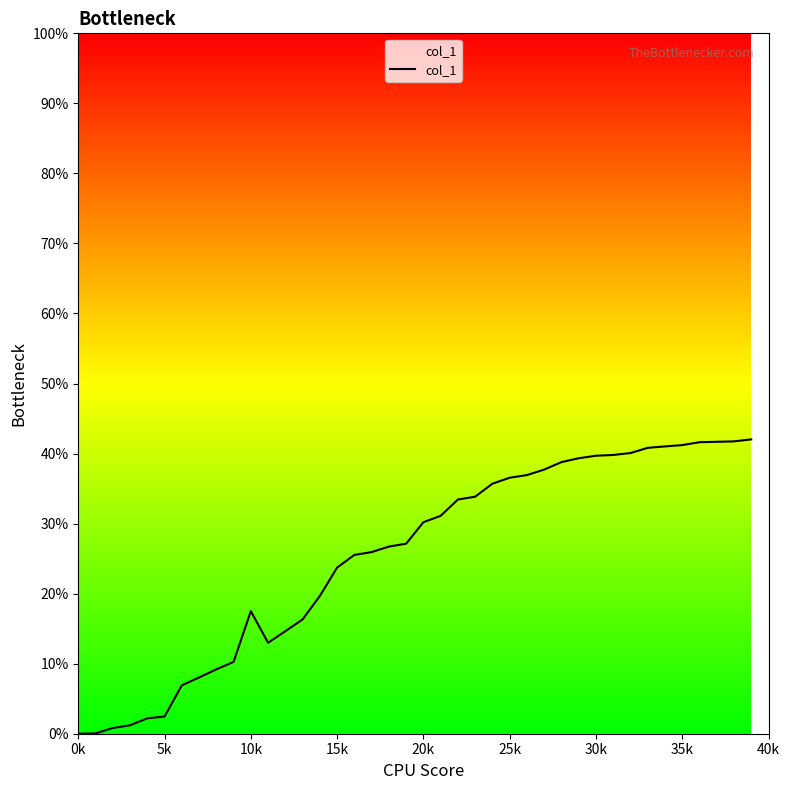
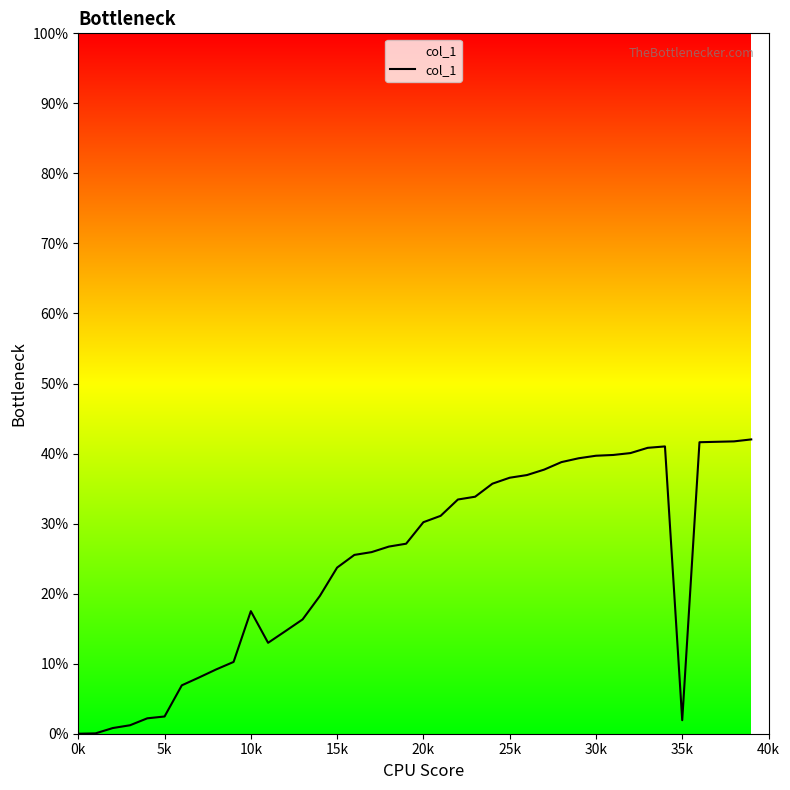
  {
    "0k": "0%",
    "5k": "2%",
    "10k": "18%",
    "15k": "24%",
    "20k": "30%",
    "25k": "37%",
    "30k": "40%",
-   "35k": "41%"
+   "35k": "2%"
  }
